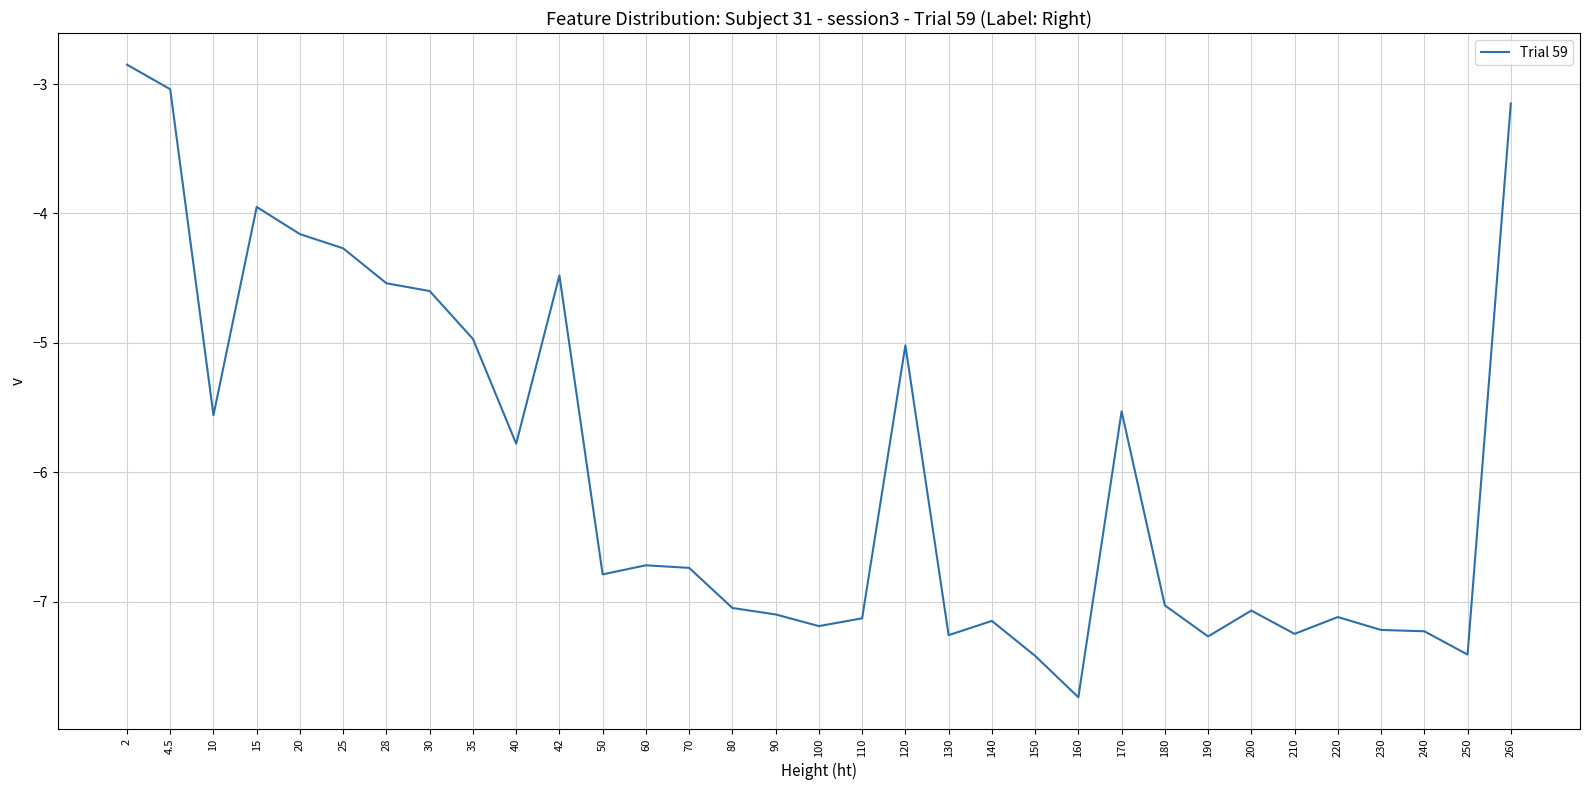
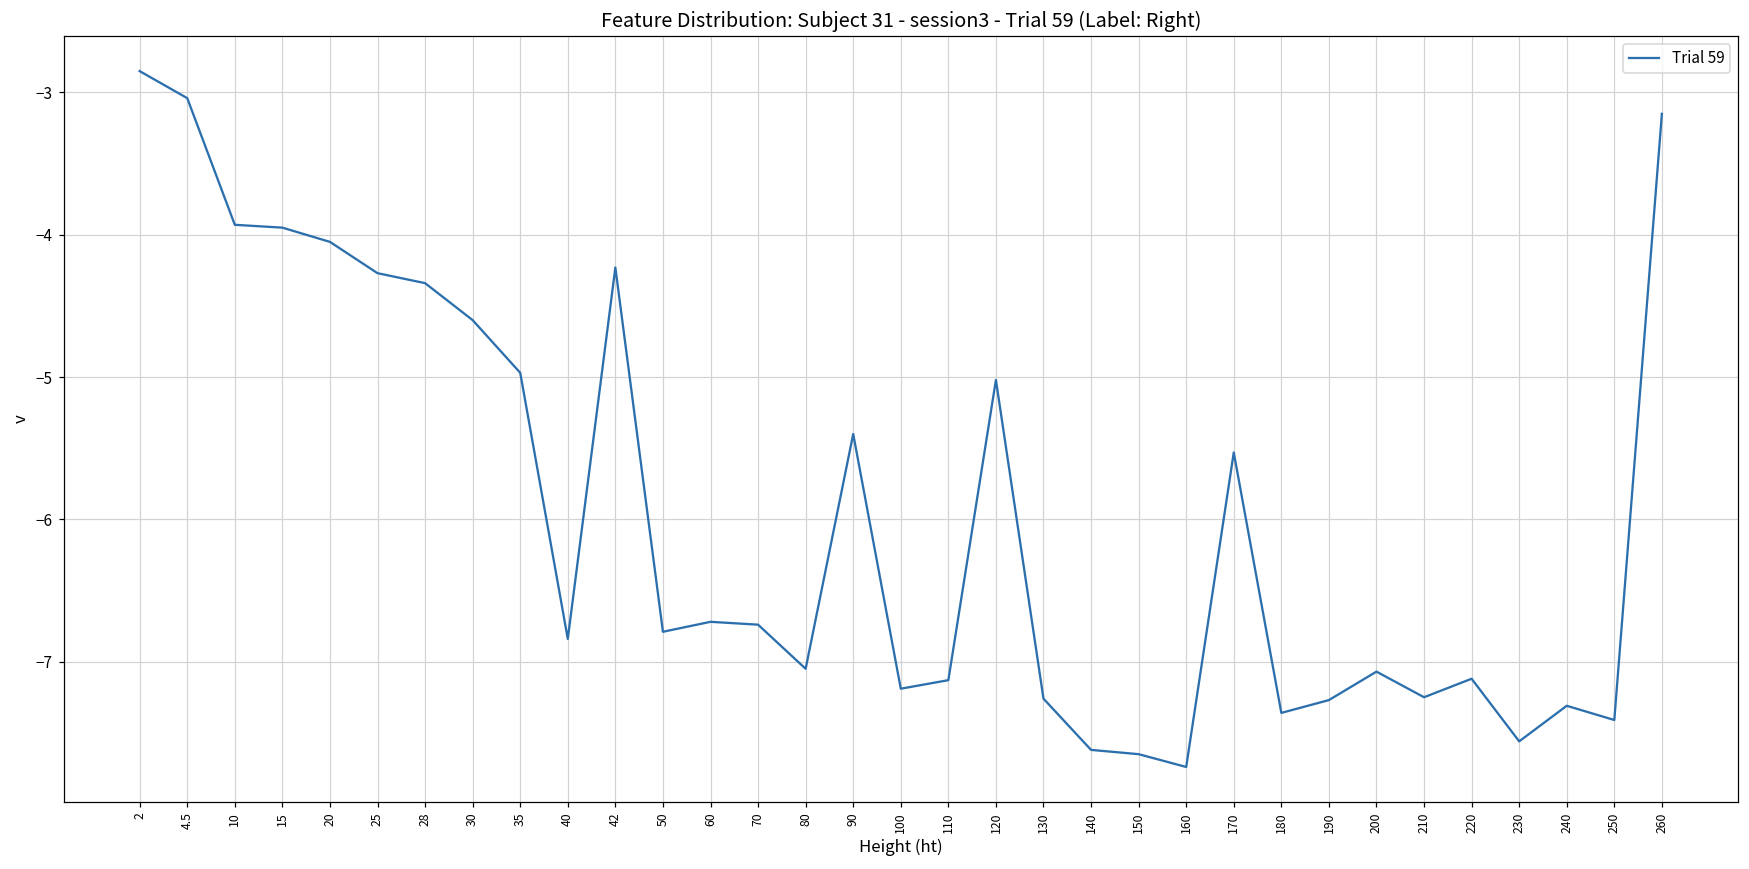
  {
    "2": -2.85,
    "4.5": -3.04,
-   "10": -5.56,
+   "10": -3.93,
    "15": -3.95,
-   "20": -4.16,
+   "20": -4.05,
    "25": -4.27,
-   "28": -4.54,
+   "28": -4.34,
    "30": -4.60,
    "35": -4.97,
-   "40": -5.78,
-   "42": -4.48,
+   "40": -6.84,
+   "42": -4.23,
    "50": -6.79,
    "60": -6.72,
    "70": -6.74,
    "80": -7.05,
-   "90": -7.1,
+   "90": -5.4,
    "100": -7.19,
    "110": -7.13,
    "120": -5.02,
    "130": -7.26,
-   "140": -7.15,
-   "150": -7.42,
+   "140": -7.62,
+   "150": -7.65,
    "160": -7.74,
    "170": -5.53,
-   "180": -7.03,
+   "180": -7.36,
    "190": -7.27,
    "200": -7.07,
    "210": -7.25,
    "220": -7.12,
-   "230": -7.22,
-   "240": -7.23,
+   "230": -7.56,
+   "240": -7.31,
    "250": -7.41,
    "260": -3.15
  }
